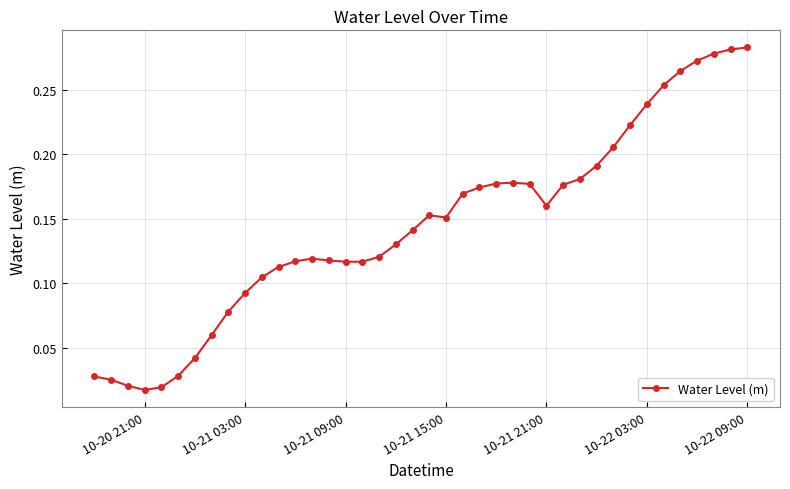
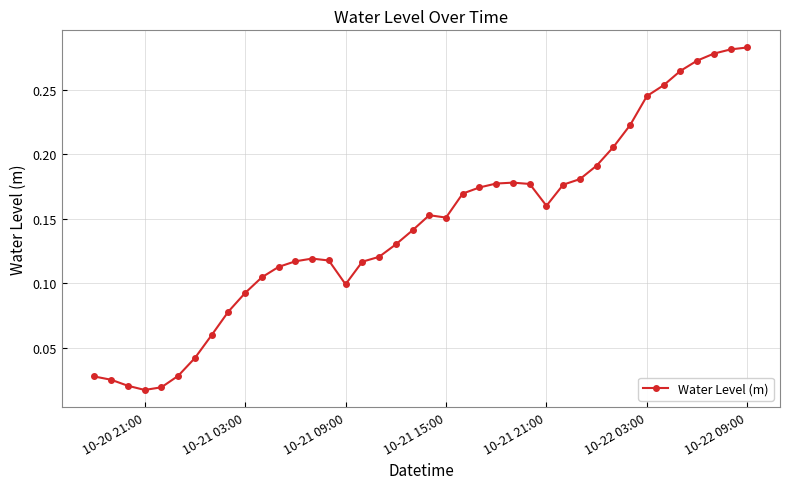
  {
    "10-20 21:00": 0.017,
    "10-21 03:00": 0.092,
-   "10-21 09:00": 0.117,
+   "10-21 09:00": 0.099,
    "10-21 15:00": 0.151,
    "10-21 21:00": 0.160,
-   "10-22 03:00": 0.239,
+   "10-22 03:00": 0.245,
    "10-22 09:00": 0.283
  }
